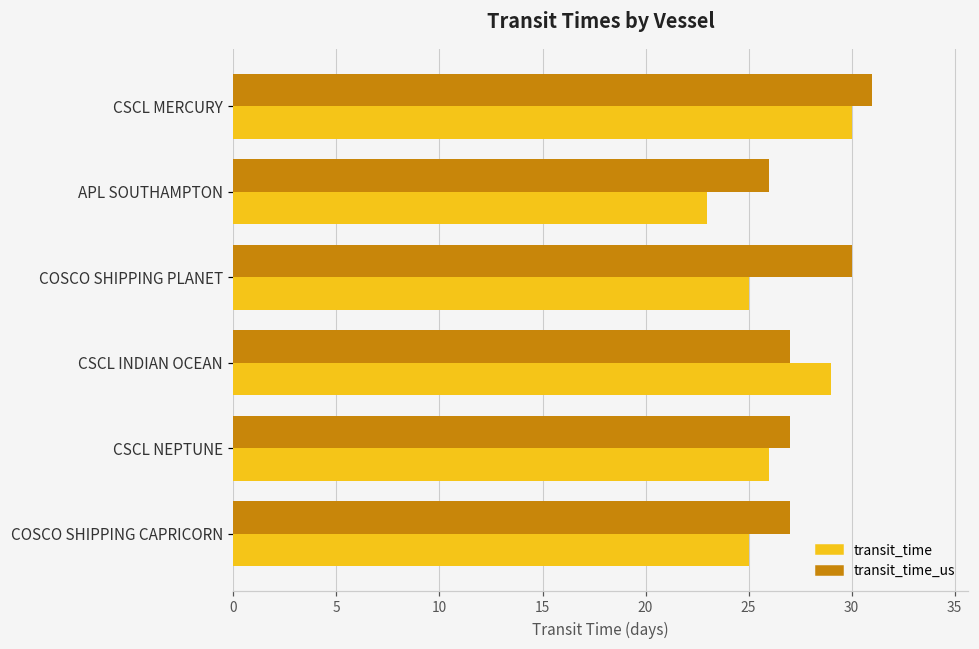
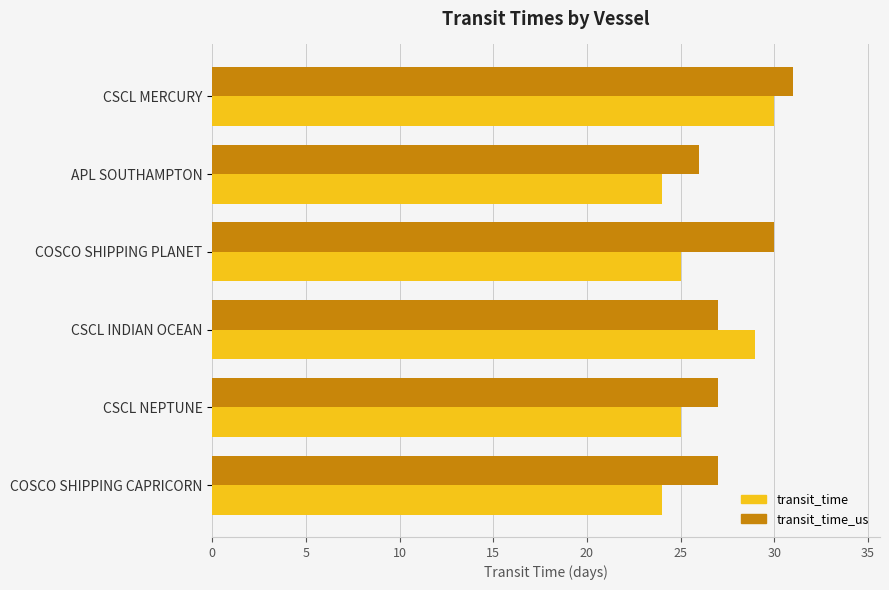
  {
    "transit_time": {
      "CSCL MERCURY": 30,
-     "APL SOUTHAMPTON": 23,
+     "APL SOUTHAMPTON": 24,
      "COSCO SHIPPING PLANET": 25,
      "CSCL INDIAN OCEAN": 29,
-     "CSCL NEPTUNE": 26,
-     "COSCO SHIPPING CAPRICORN": 25
+     "CSCL NEPTUNE": 25,
+     "COSCO SHIPPING CAPRICORN": 24
    },
    "transit_time_us": {
      "CSCL MERCURY": 31,
      "APL SOUTHAMPTON": 26,
      "COSCO SHIPPING PLANET": 30,
      "CSCL INDIAN OCEAN": 27,
      "CSCL NEPTUNE": 27,
      "COSCO SHIPPING CAPRICORN": 27
    }
  }
